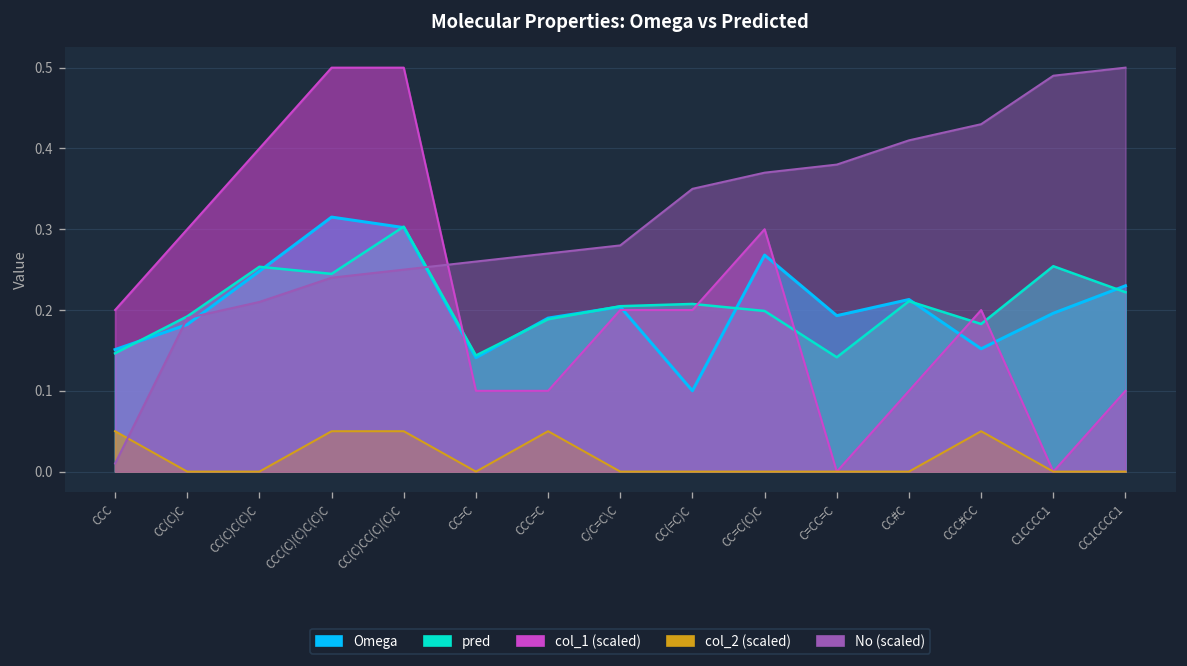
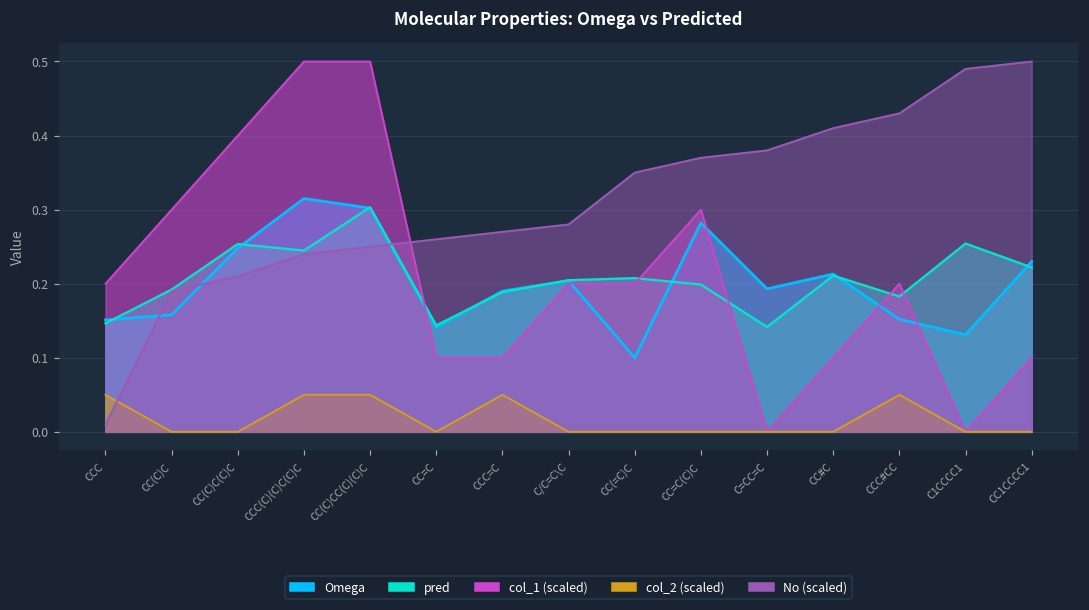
  {
    "Omega": {
      "CCC": 0.15,
-     "CC(C)C": 0.18,
+     "CC(C)C": 0.16,
      "CC(C)C(C)C": 0.25,
      "CCC(C)(C)C(C)C": 0.32,
      "CC(=C)C": 0.10,
-     "CC=C(C)C": 0.27,
+     "CC=C(C)C": 0.28,
      "C=CC=C": 0.19,
      "CCC#CC": 0.15,
-     "C1CCCC1": 0.20,
+     "C1CCCC1": 0.13,
      "CC1CCCC1": 0.23
    },
    "pred": {
      "CCC": 0.15,
      "CC(C)C(C)C": 0.25,
      "CCC(C)(C)C(C)C": 0.24,
      "CC(=C)C": 0.21,
      "CC=C(C)C": 0.20,
      "C=CC=C": 0.14,
      "CCC#CC": 0.18,
      "C1CCCC1": 0.25,
      "CC1CCCC1": 0.22
    },
    "col_2 (scaled)": {
      "CCC": 0.05,
      "CC(C)C": 0.00,
      "CC(C)C(C)C": 0.00,
      "CCC(C)(C)C(C)C": 0.05,
      "CC(C)CC(C)(C)C": 0.05,
      "CC=C": 0.00,
      "CCC=C": 0.05,
      "C/C=C\\C": 0.00,
      "CC(=C)C": 0.00,
      "CC=C(C)C": 0.00,
      "CC#C": 0.00,
      "CCC#CC": 0.05,
      "CC1CCCC1": 0.00
    }
  }
